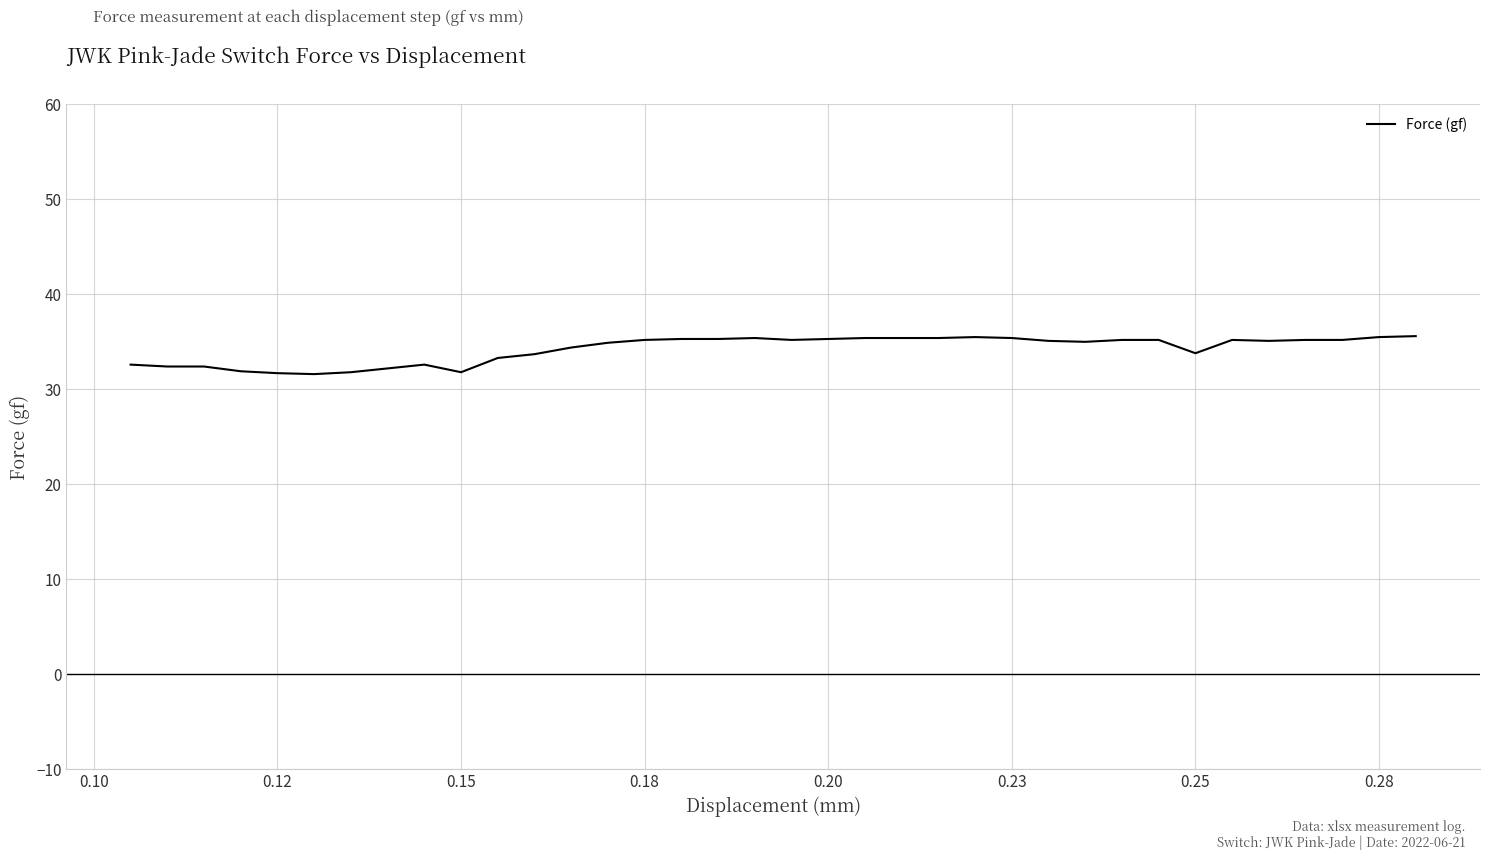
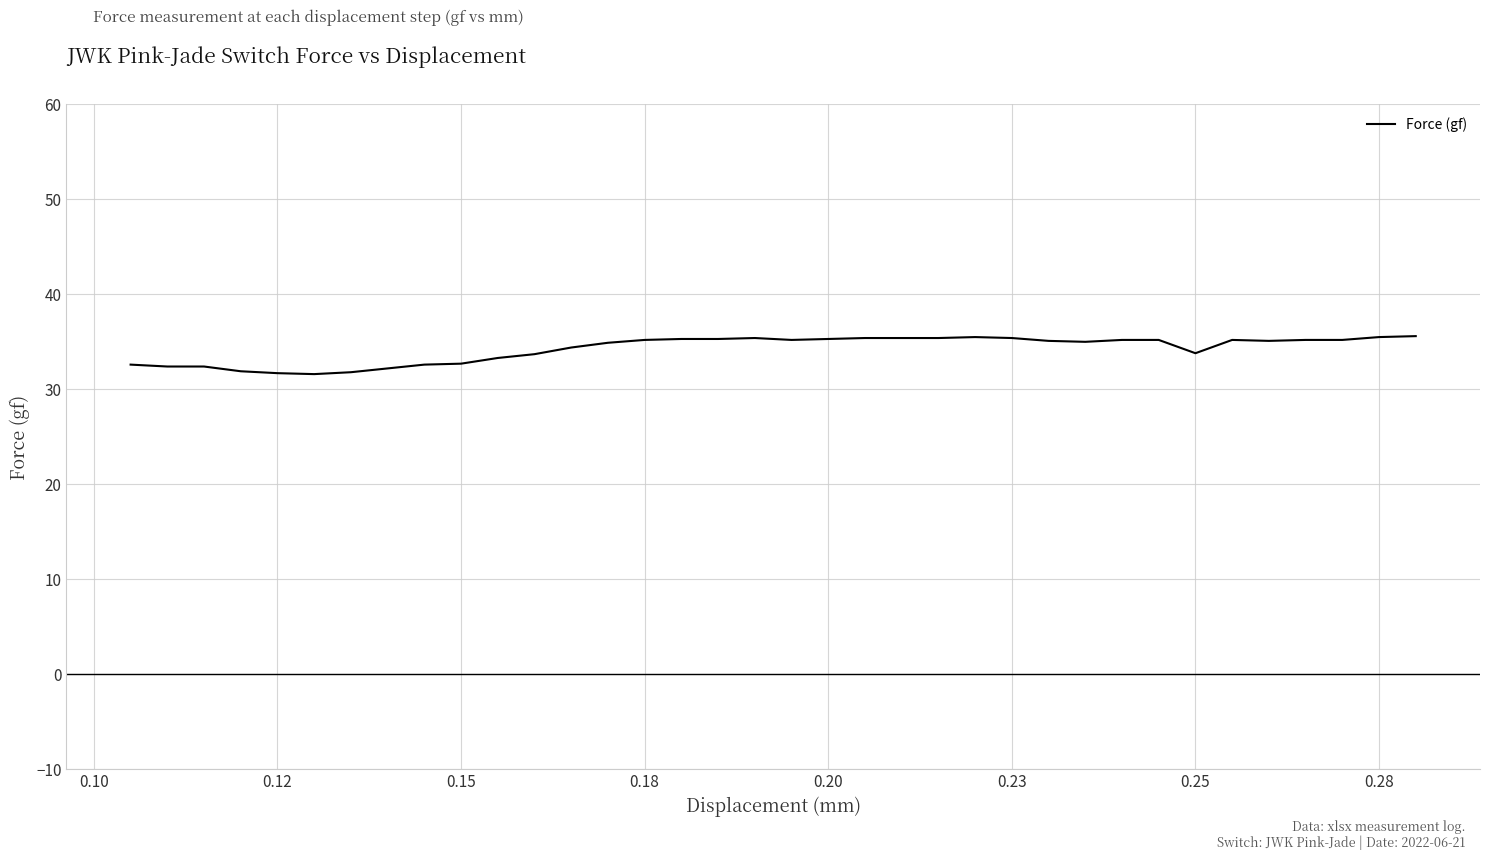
  {
-   "0.15": 32,
+   "0.15": 33,
    "0.20": 35,
    "0.25": 34
  }
